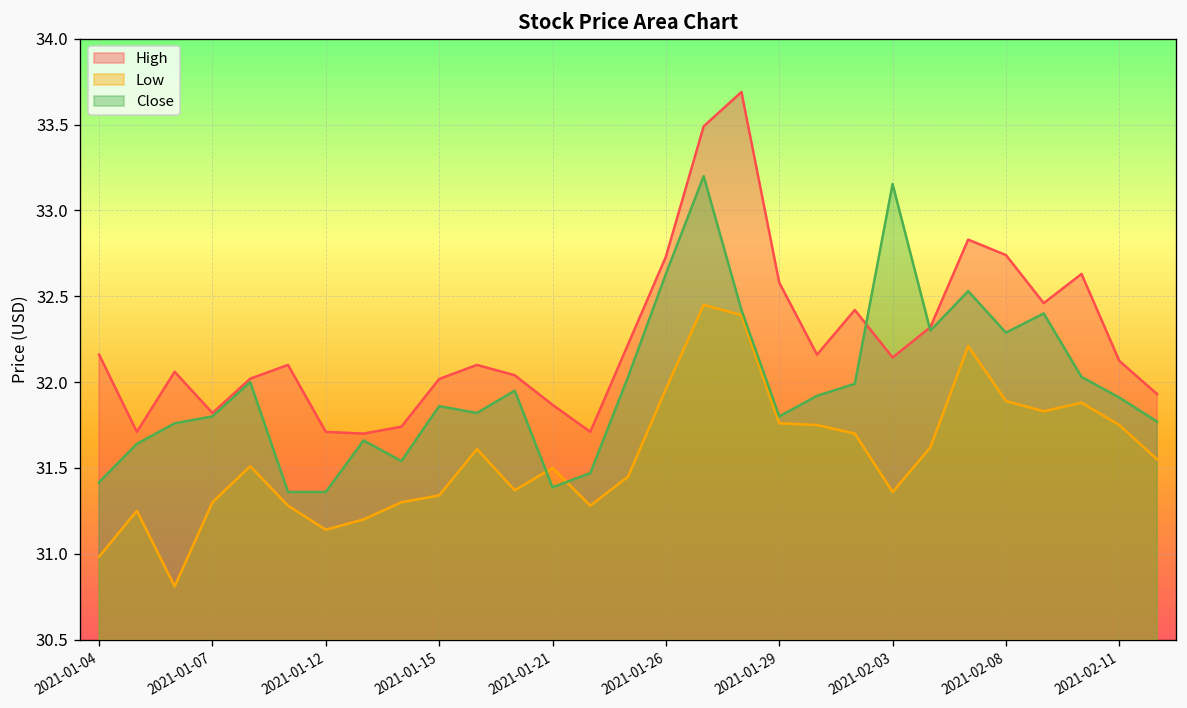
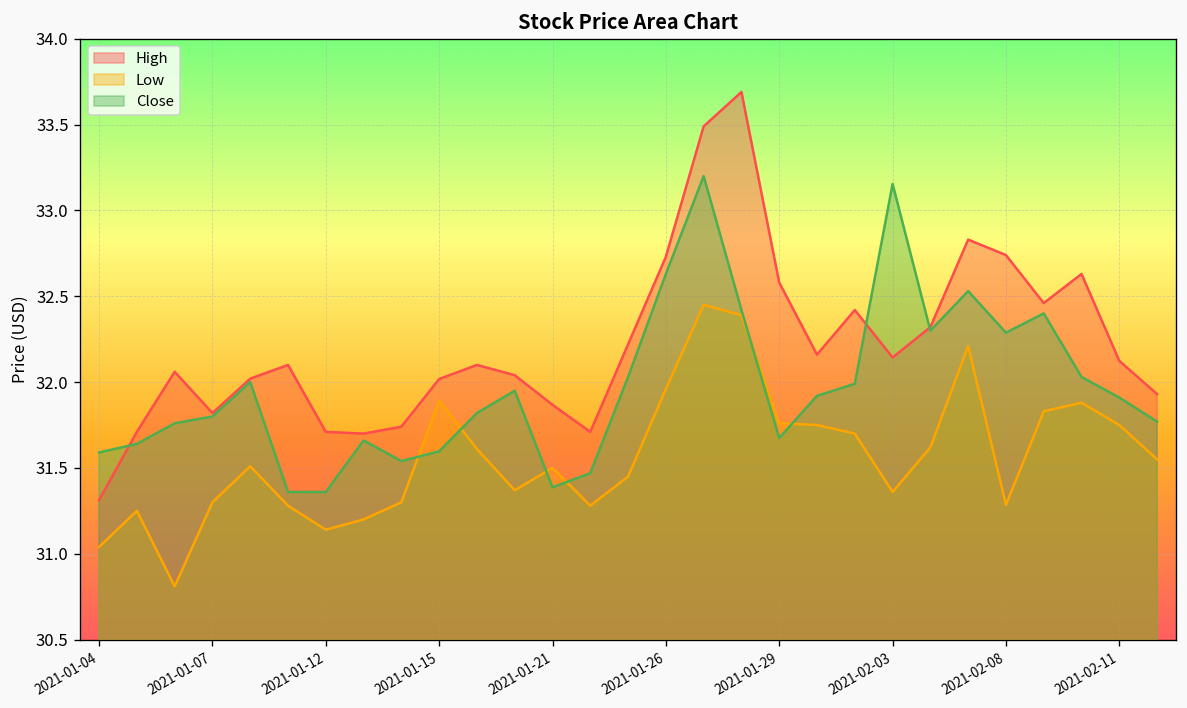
  {
    "High": {
-     "2021-01-04": 32.16,
+     "2021-01-04": 31.31,
      "2021-01-07": 31.82,
      "2021-01-12": 31.71,
      "2021-01-15": 32.02,
      "2021-01-21": 31.87,
      "2021-01-26": 32.73,
      "2021-01-29": 32.58,
      "2021-02-03": 32.14,
      "2021-02-08": 32.74,
      "2021-02-11": 32.12
    },
    "Low": {
-     "2021-01-04": 30.98,
+     "2021-01-04": 31.04,
      "2021-01-07": 31.30,
      "2021-01-12": 31.14,
-     "2021-01-15": 31.34,
+     "2021-01-15": 31.89,
      "2021-01-21": 31.50,
      "2021-01-26": 31.96,
      "2021-01-29": 31.76,
      "2021-02-03": 31.36,
-     "2021-02-08": 31.89,
+     "2021-02-08": 31.28,
      "2021-02-11": 31.75
    },
    "Close": {
-     "2021-01-04": 31.42,
+     "2021-01-04": 31.59,
      "2021-01-07": 31.80,
      "2021-01-12": 31.36,
-     "2021-01-15": 31.86,
+     "2021-01-15": 31.60,
      "2021-01-21": 31.39,
      "2021-01-26": 32.63,
-     "2021-01-29": 31.80,
+     "2021-01-29": 31.67,
      "2021-02-03": 33.15,
      "2021-02-08": 32.29,
      "2021-02-11": 31.91
    }
  }
